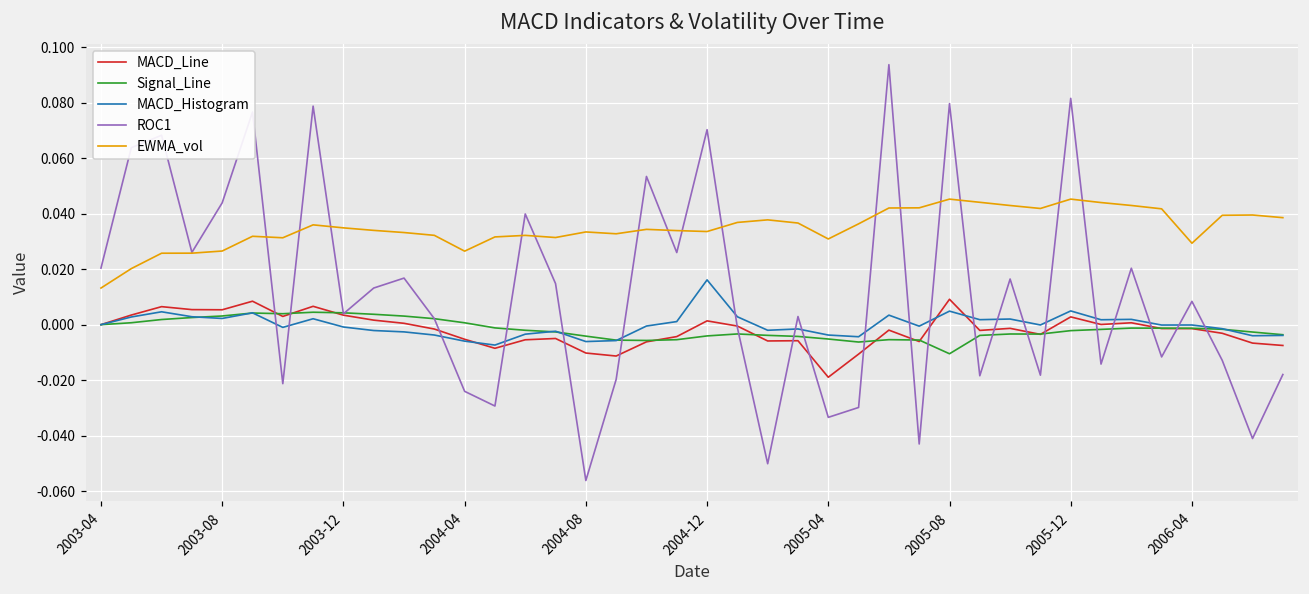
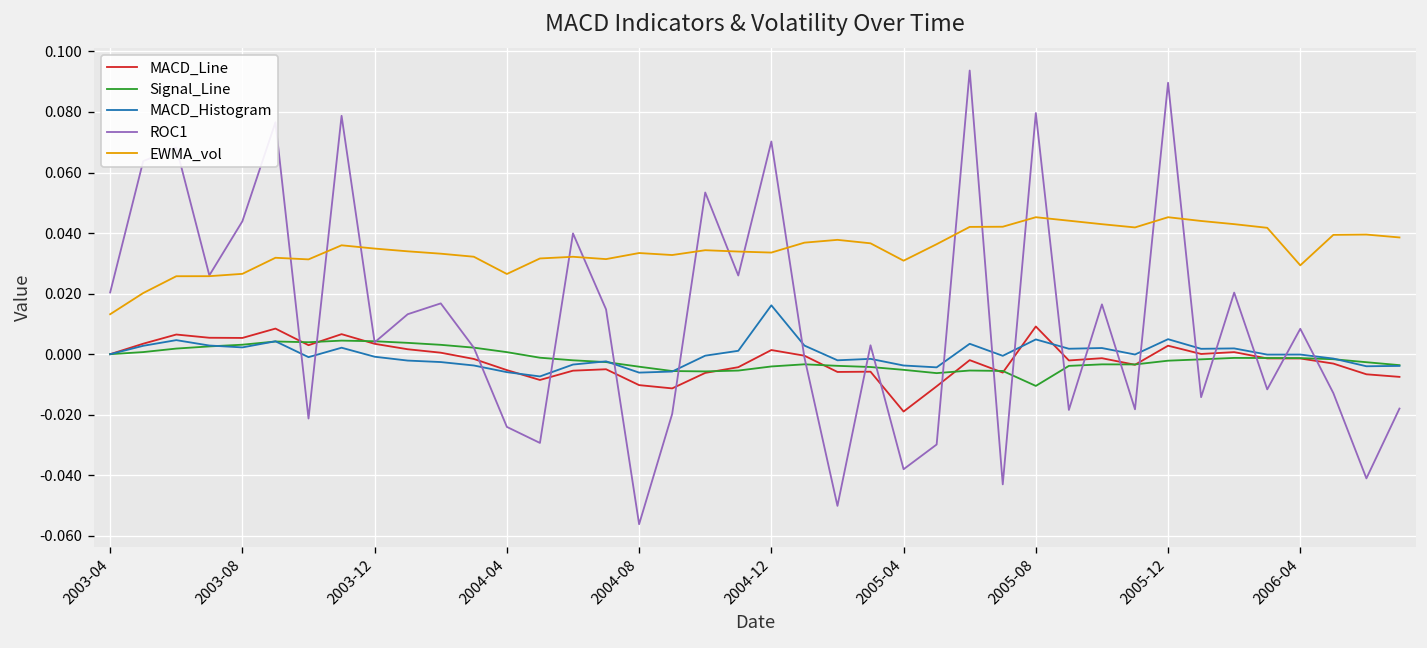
  {
    "MACD_Line": {
      "2003-08": 0.005,
      "2004-08": -0.010,
      "2004-12": 0.001,
      "2005-04": -0.019,
      "2005-08": 0.009,
      "2005-12": 0.003
    },
    "Signal_Line": {
      "2004-04": 0.001,
      "2004-08": -0.004,
      "2004-12": -0.004,
      "2005-04": -0.005,
      "2005-08": -0.010,
      "2005-12": -0.002
    },
    "MACD_Histogram": {
      "2003-12": -0.001,
      "2004-08": -0.006,
      "2004-12": 0.016,
      "2005-04": -0.004,
      "2005-08": 0.005,
      "2005-12": 0.005,
      "2006-04": 0.000
    },
    "ROC1": {
      "2003-04": 0.020,
      "2003-08": 0.044,
      "2004-04": -0.024,
      "2004-08": -0.056,
      "2004-12": 0.070,
-     "2005-04": -0.033,
+     "2005-04": -0.038,
      "2005-08": 0.080,
-     "2005-12": 0.082,
+     "2005-12": 0.090,
      "2006-04": 0.008
    },
    "EWMA_vol": {
      "2003-04": 0.013,
      "2003-08": 0.027,
      "2003-12": 0.035,
      "2004-04": 0.026,
      "2004-08": 0.033,
      "2004-12": 0.034,
      "2005-04": 0.031,
      "2005-08": 0.045,
      "2005-12": 0.045,
      "2006-04": 0.029
    }
  }
